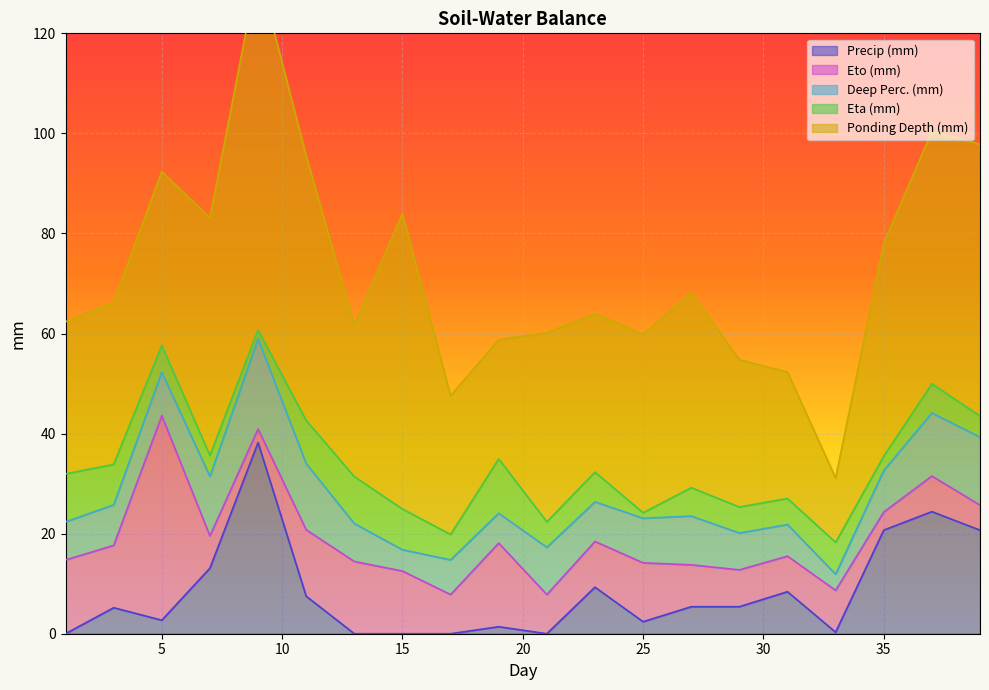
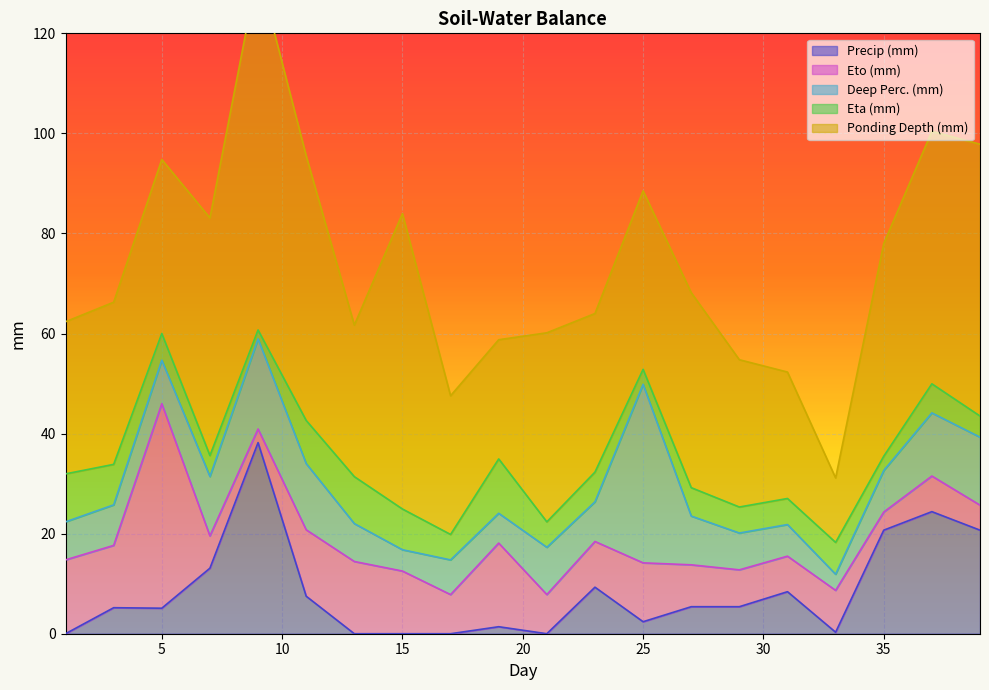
  {
    "Precip (mm)": {
-     "5": 3,
+     "5": 5,
      "15": 0,
      "25": 2,
      "35": 21
    },
    "Eto (mm)": {
      "5": 41,
      "15": 13,
      "25": 12,
      "35": 4
    },
    "Deep Perc. (mm)": {
      "5": 9,
      "15": 4,
-     "25": 9,
+     "25": 36,
      "35": 8
    },
    "Eta (mm)": {
      "5": 5,
      "15": 8,
-     "25": 1,
+     "25": 3,
      "35": 3
    },
    "Ponding Depth (mm)": {
      "5": 35,
      "15": 59,
      "25": 36,
      "35": 43
    }
  }
